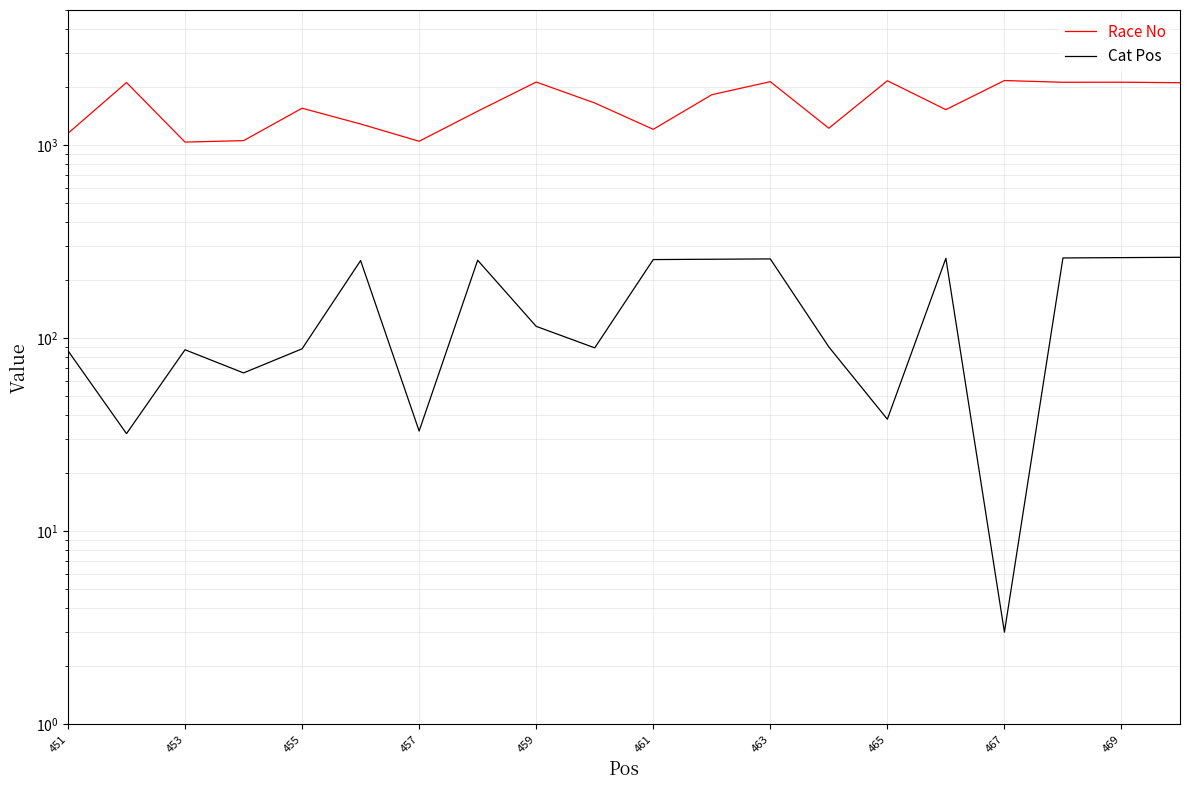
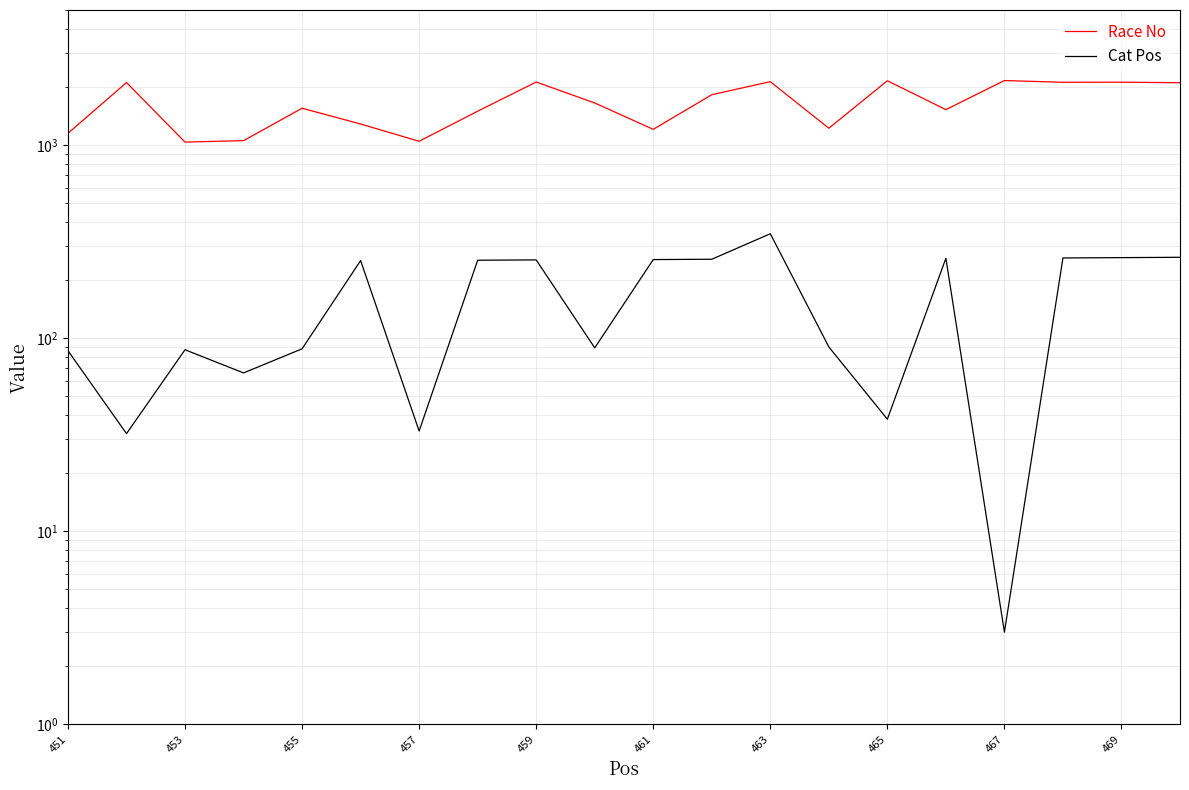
  {
    "Race No": {
      "451": 1100,
      "453": 1000,
      "455": 1600,
      "457": 1000,
      "459": 2100,
      "461": 1200,
      "463": 2100,
      "465": 2200,
      "467": 2200,
      "469": 2100
    },
    "Cat Pos": {
      "451": 90,
      "453": 90,
      "455": 90,
      "457": 33,
-     "459": 120,
+     "459": 250,
      "461": 260,
-     "463": 260,
+     "463": 350,
      "465": 38,
      "467": 3,
      "469": 260
    }
  }
